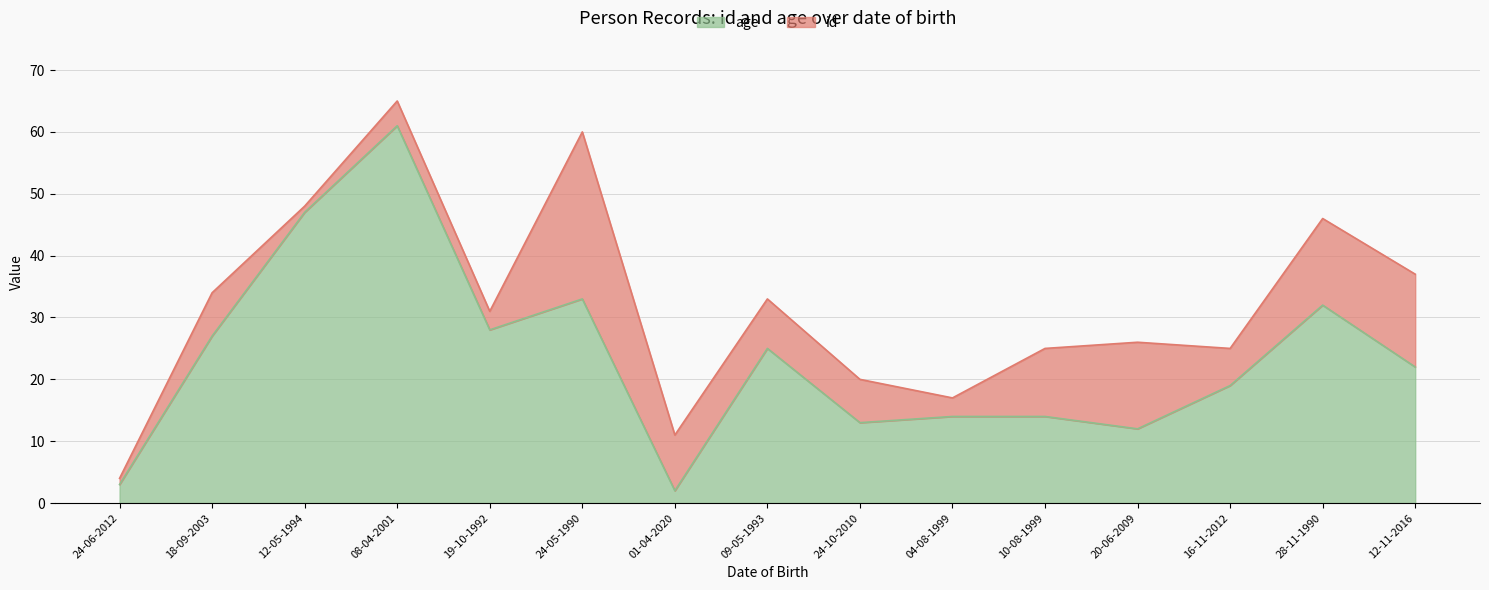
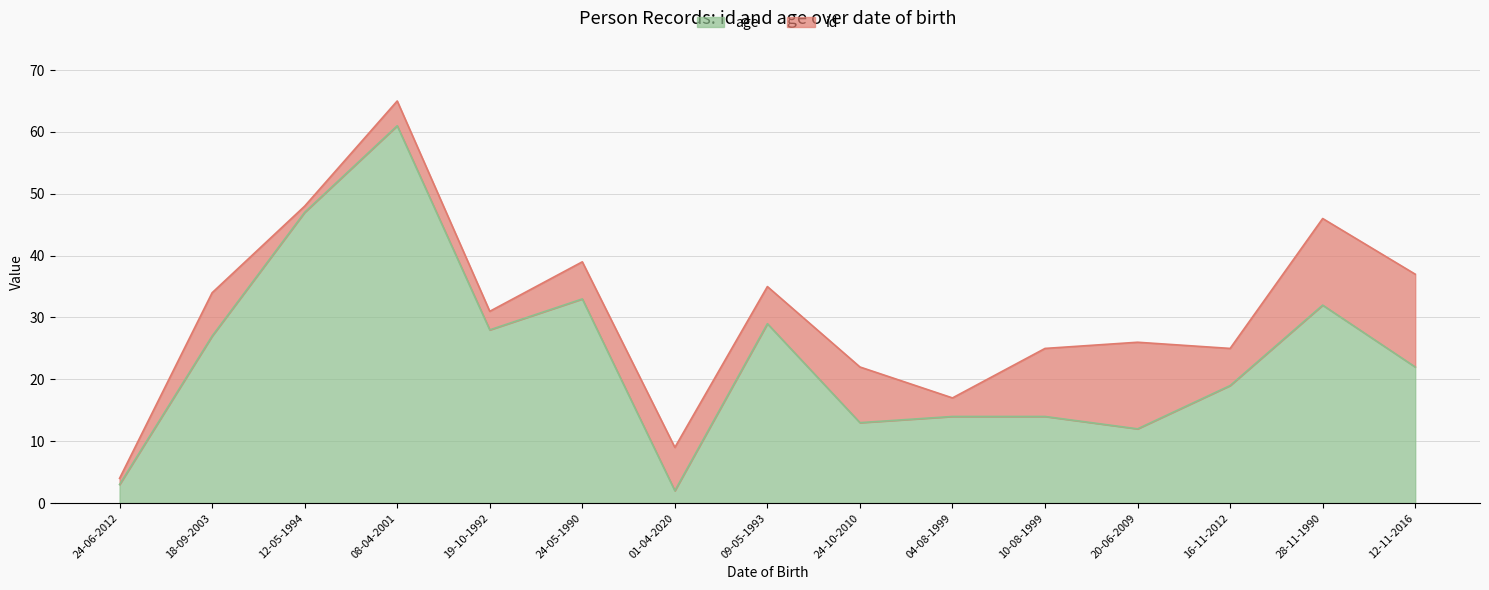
  {
    "age": {
      "24-06-2012": 3,
      "18-09-2003": 27,
      "12-05-1994": 47,
      "08-04-2001": 61,
      "19-10-1992": 28,
      "24-05-1990": 33,
      "01-04-2020": 2,
-     "09-05-1993": 25,
+     "09-05-1993": 29,
      "24-10-2010": 13,
      "04-08-1999": 14,
      "10-08-1999": 14,
      "20-06-2009": 12,
      "16-11-2012": 19,
      "28-11-1990": 32,
      "12-11-2016": 22
    },
    "id": {
      "24-06-2012": 1,
      "18-09-2003": 7,
      "12-05-1994": 1,
      "08-04-2001": 4,
      "19-10-1992": 3,
-     "24-05-1990": 27,
-     "01-04-2020": 9,
-     "09-05-1993": 8,
-     "24-10-2010": 7,
+     "24-05-1990": 6,
+     "01-04-2020": 7,
+     "09-05-1993": 6,
+     "24-10-2010": 9,
      "04-08-1999": 3,
      "10-08-1999": 11,
      "20-06-2009": 14,
      "16-11-2012": 6,
      "28-11-1990": 14,
      "12-11-2016": 15
    }
  }
